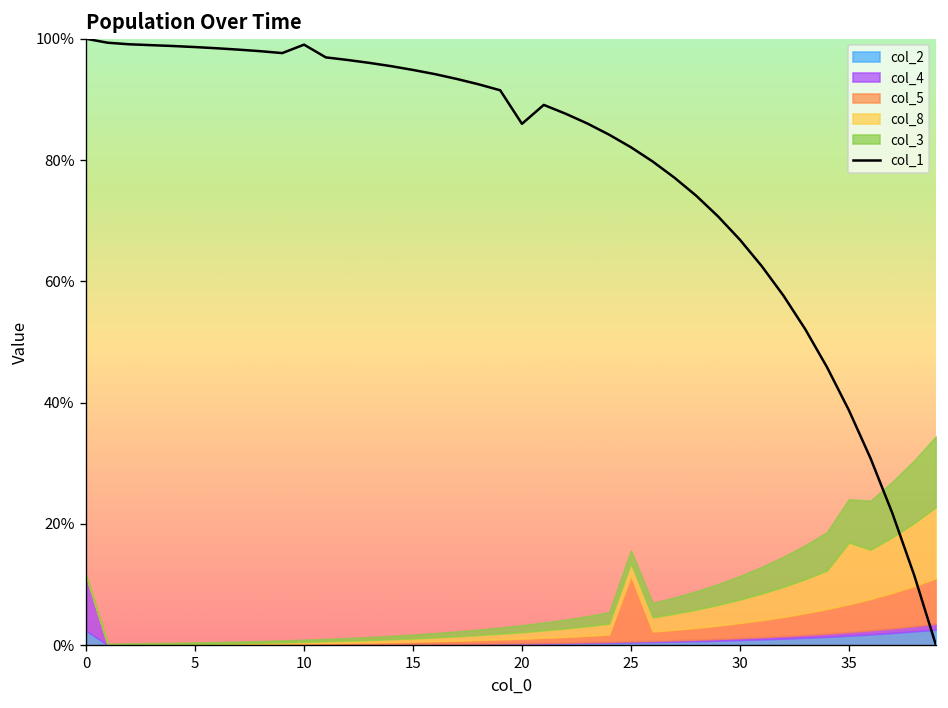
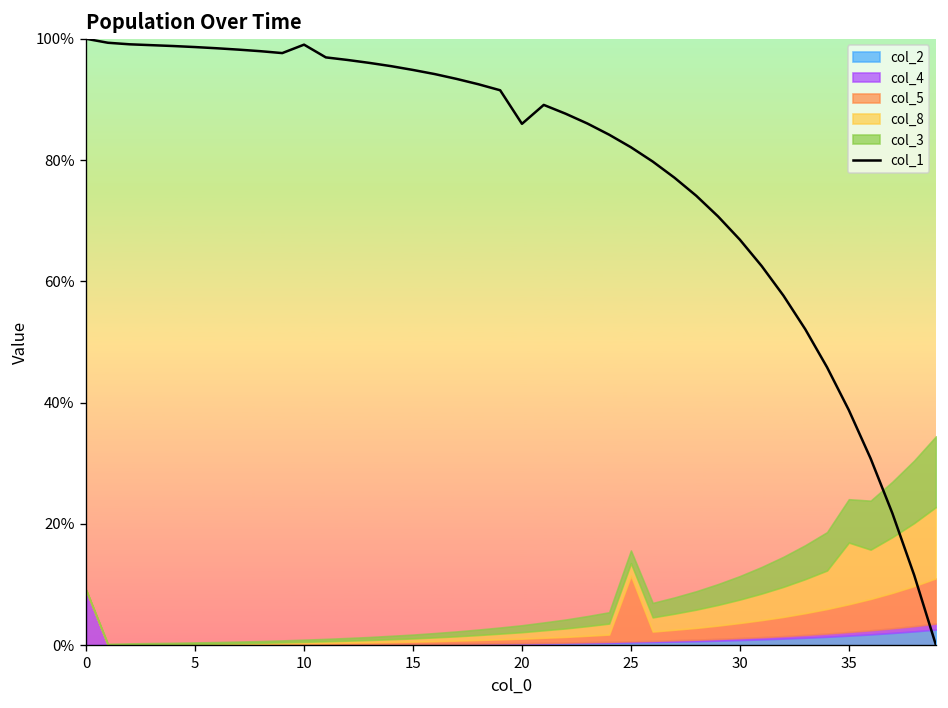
  {
    "col_2": {
-     "0": "2%",
+     "0": "0%",
      "35": "2%"
    },
    "col_1": {
      "0": "100%",
      "5": "99%",
      "10": "99%",
      "15": "95%",
      "20": "86%",
      "25": "82%",
      "30": "67%",
      "35": "39%"
    },
    "col_4": {
      "35": "1%"
    },
    "col_5": {
      "20": "1%",
      "25": "11%",
      "30": "2%",
      "35": "5%"
    },
    "col_8": {
      "15": "1%",
      "20": "1%",
      "25": "2%",
      "30": "4%",
      "35": "10%"
    },
    "col_3": {
      "15": "1%",
      "20": "1%",
      "25": "2%",
      "30": "4%",
      "35": "7%"
    }
  }
